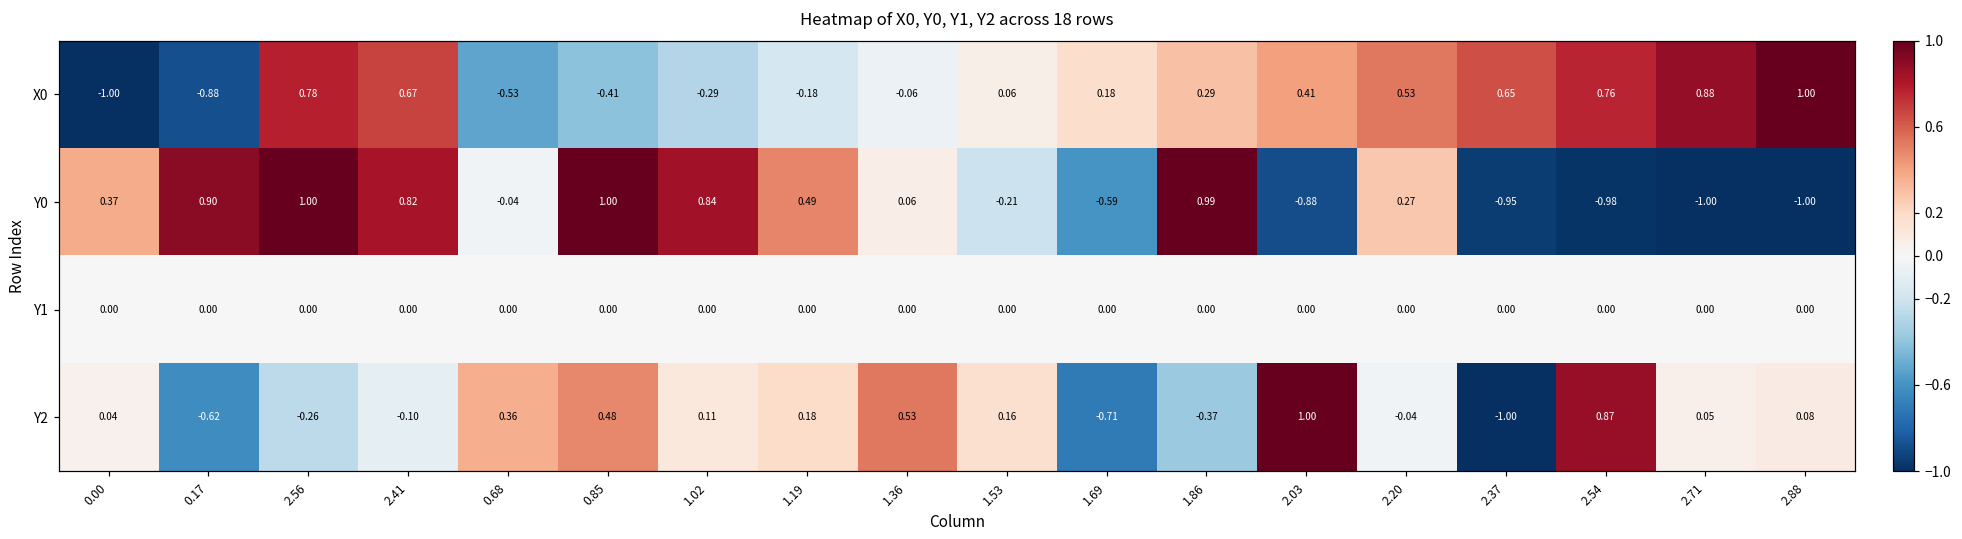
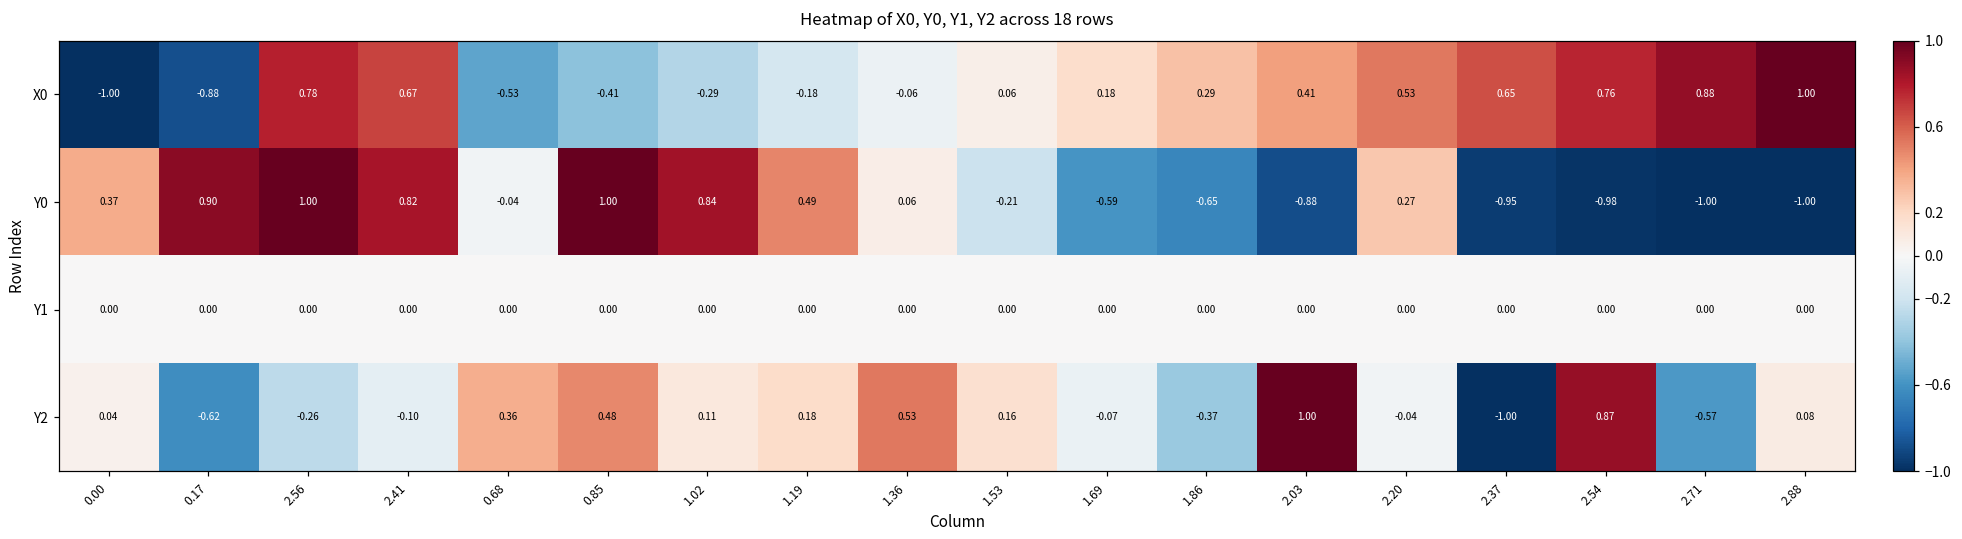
  {
    "X0": {
      "0.00": -1.00,
      "0.17": -0.88,
      "2.56": 0.78,
      "2.41": 0.67,
      "0.68": -0.53,
      "0.85": -0.41,
      "1.02": -0.29,
      "1.19": -0.18,
      "1.36": -0.06,
      "1.53": 0.06,
      "1.69": 0.18,
      "1.86": 0.29,
      "2.03": 0.41,
      "2.20": 0.53,
      "2.37": 0.65,
      "2.54": 0.76,
      "2.71": 0.88,
      "2.88": 1.00
    },
    "Y0": {
      "0.00": 0.37,
      "0.17": 0.90,
      "2.56": 1.00,
      "2.41": 0.82,
      "0.68": -0.04,
      "0.85": 1.00,
      "1.02": 0.84,
      "1.19": 0.49,
      "1.36": 0.06,
      "1.53": -0.21,
      "1.69": -0.59,
-     "1.86": 0.99,
+     "1.86": -0.65,
      "2.03": -0.88,
      "2.20": 0.27,
      "2.37": -0.95,
      "2.54": -0.98,
      "2.71": -1.00,
      "2.88": -1.00
    },
    "Y1": {
      "0.00": 0.00,
      "0.17": 0.00,
      "2.56": 0.00,
      "2.41": 0.00,
      "0.68": 0.00,
      "0.85": 0.00,
      "1.02": 0.00,
      "1.19": 0.00,
      "1.36": 0.00,
      "1.53": 0.00,
      "1.69": 0.00,
      "1.86": 0.00,
      "2.03": 0.00,
      "2.20": 0.00,
      "2.37": 0.00,
      "2.54": 0.00,
      "2.71": 0.00,
      "2.88": 0.00
    },
    "Y2": {
      "0.00": 0.04,
      "0.17": -0.62,
      "2.56": -0.26,
      "2.41": -0.10,
      "0.68": 0.36,
      "0.85": 0.48,
      "1.02": 0.11,
      "1.19": 0.18,
      "1.36": 0.53,
      "1.53": 0.16,
-     "1.69": -0.71,
+     "1.69": -0.07,
      "1.86": -0.37,
      "2.03": 1.00,
      "2.20": -0.04,
      "2.37": -1.00,
      "2.54": 0.87,
-     "2.71": 0.05,
+     "2.71": -0.57,
      "2.88": 0.08
    }
  }
